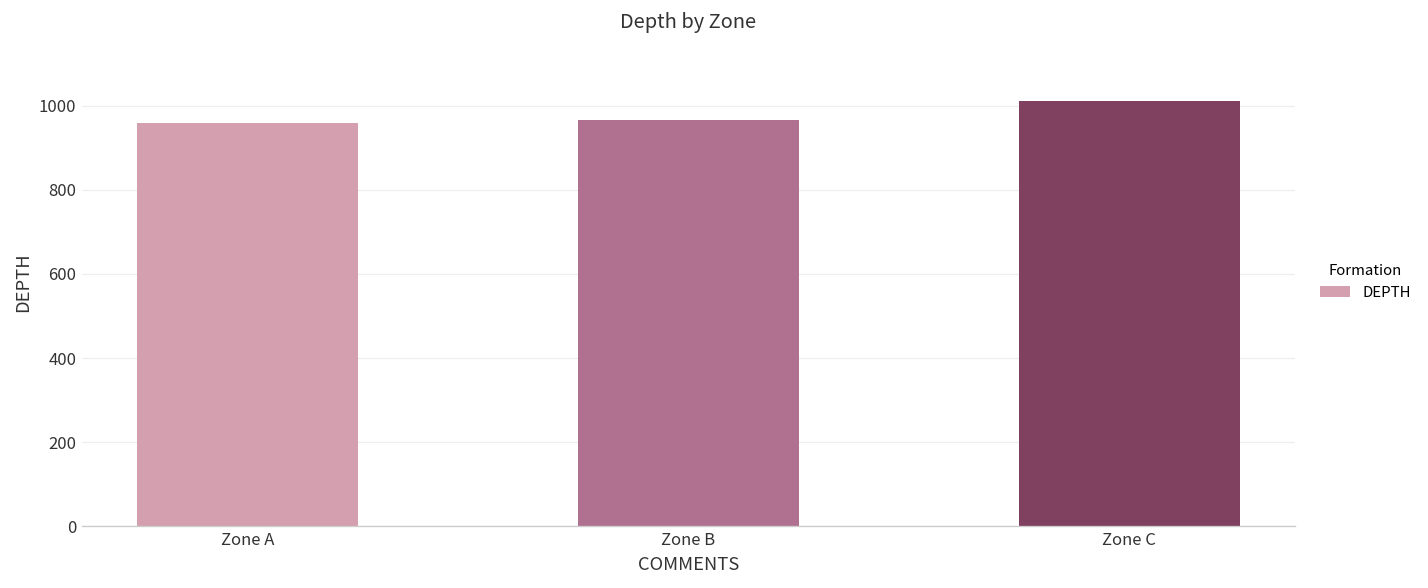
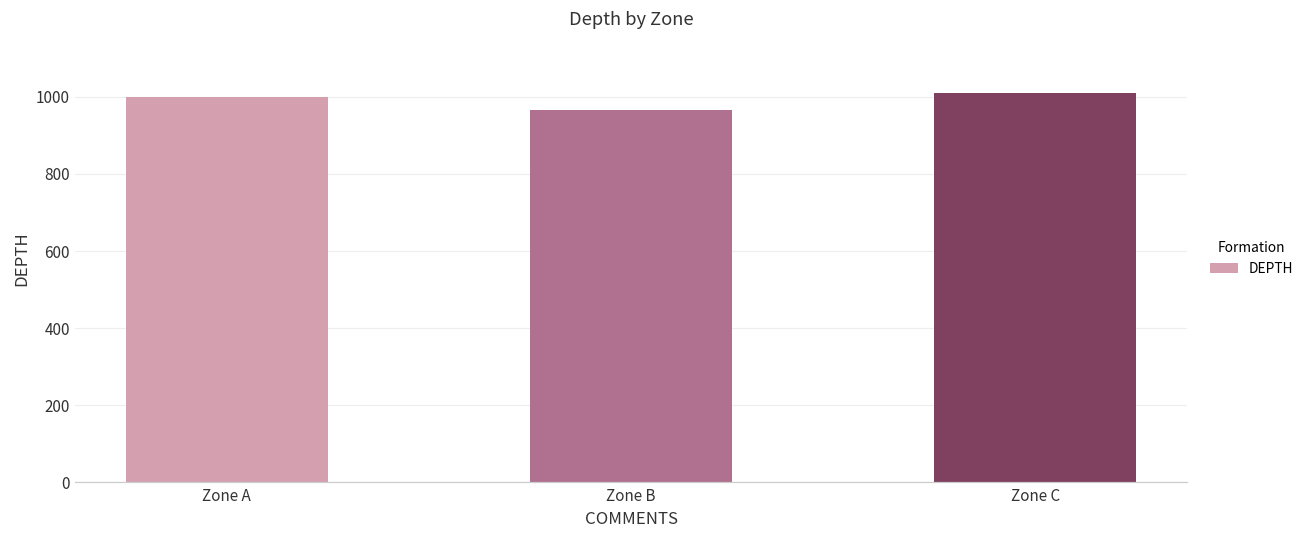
  {
-   "Zone A": 960,
+   "Zone A": 1000,
    "Zone B": 970,
    "Zone C": 1010
  }
